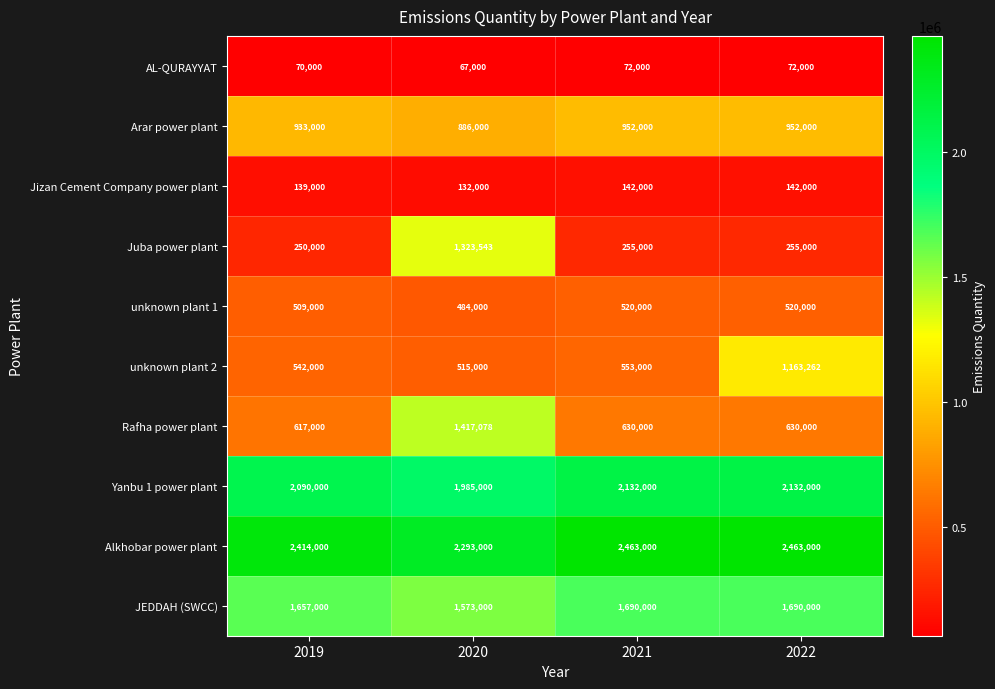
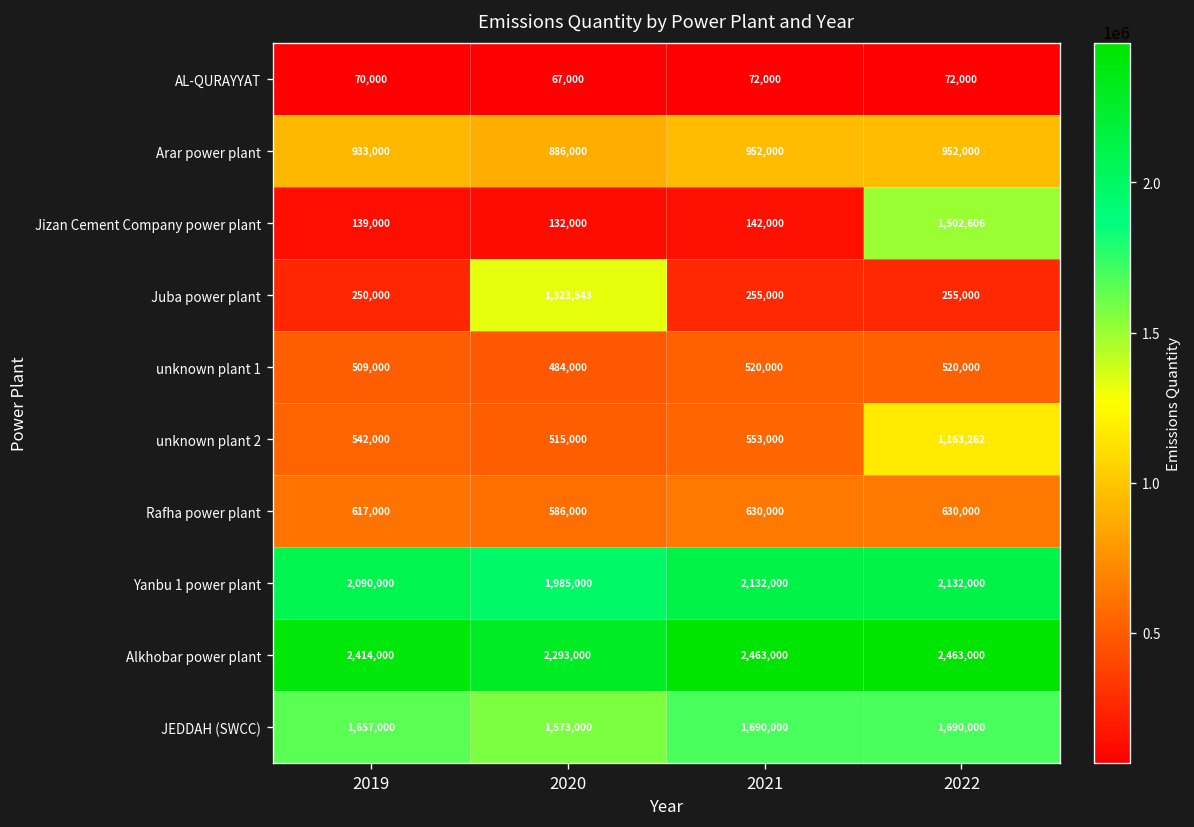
  {
    "AL-QURAYYAT": {
      "2019": "70,000",
      "2020": "67,000",
      "2021": "72,000",
      "2022": "72,000"
    },
    "Arar power plant": {
      "2019": "933,000",
      "2020": "886,000",
      "2021": "952,000",
      "2022": "952,000"
    },
    "Jizan Cement Company power plant": {
      "2019": "139,000",
      "2020": "132,000",
      "2021": "142,000",
-     "2022": "142,000"
+     "2022": "1,502,606"
    },
    "Juba power plant": {
      "2019": "250,000",
      "2020": "1,323,543",
      "2021": "255,000",
      "2022": "255,000"
    },
    "unknown plant 1": {
      "2019": "509,000",
      "2020": "484,000",
      "2021": "520,000",
      "2022": "520,000"
    },
    "unknown plant 2": {
      "2019": "542,000",
      "2020": "515,000",
      "2021": "553,000",
      "2022": "1,163,262"
    },
    "Rafha power plant": {
      "2019": "617,000",
-     "2020": "1,417,078",
+     "2020": "586,000",
      "2021": "630,000",
      "2022": "630,000"
    },
    "Yanbu 1 power plant": {
      "2019": "2,090,000",
      "2020": "1,985,000",
      "2021": "2,132,000",
      "2022": "2,132,000"
    },
    "Alkhobar power plant": {
      "2019": "2,414,000",
      "2020": "2,293,000",
      "2021": "2,463,000",
      "2022": "2,463,000"
    },
    "JEDDAH (SWCC)": {
      "2019": "1,657,000",
      "2020": "1,573,000",
      "2021": "1,690,000",
      "2022": "1,690,000"
    }
  }
